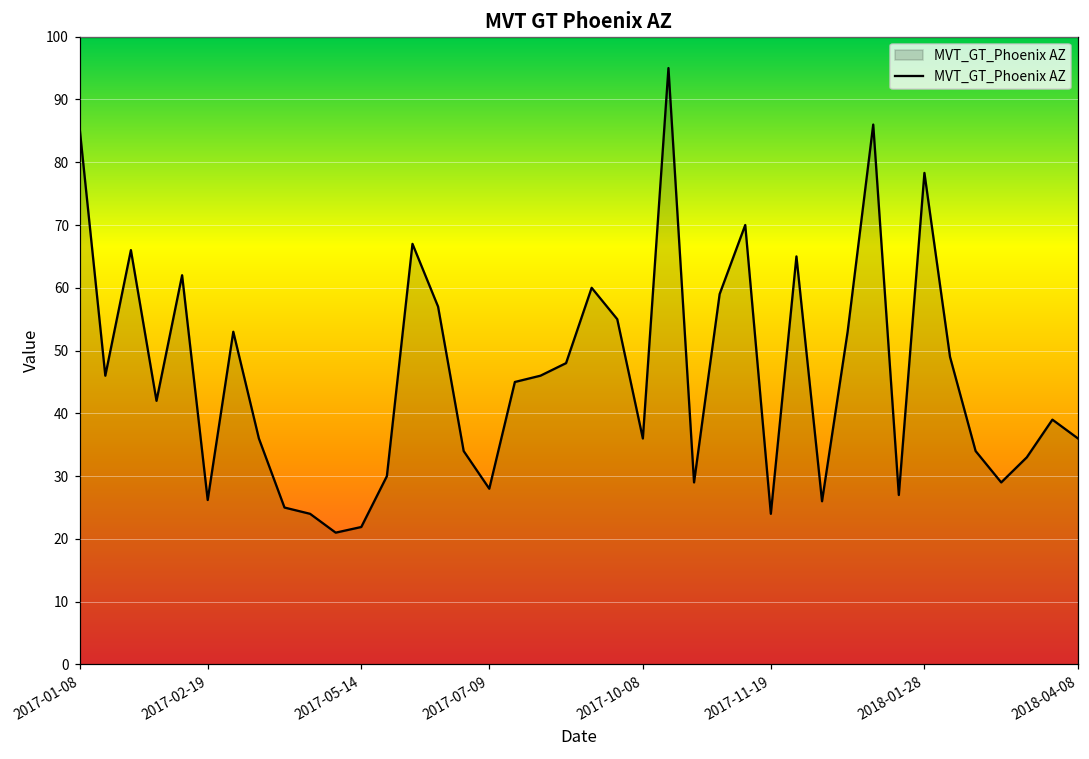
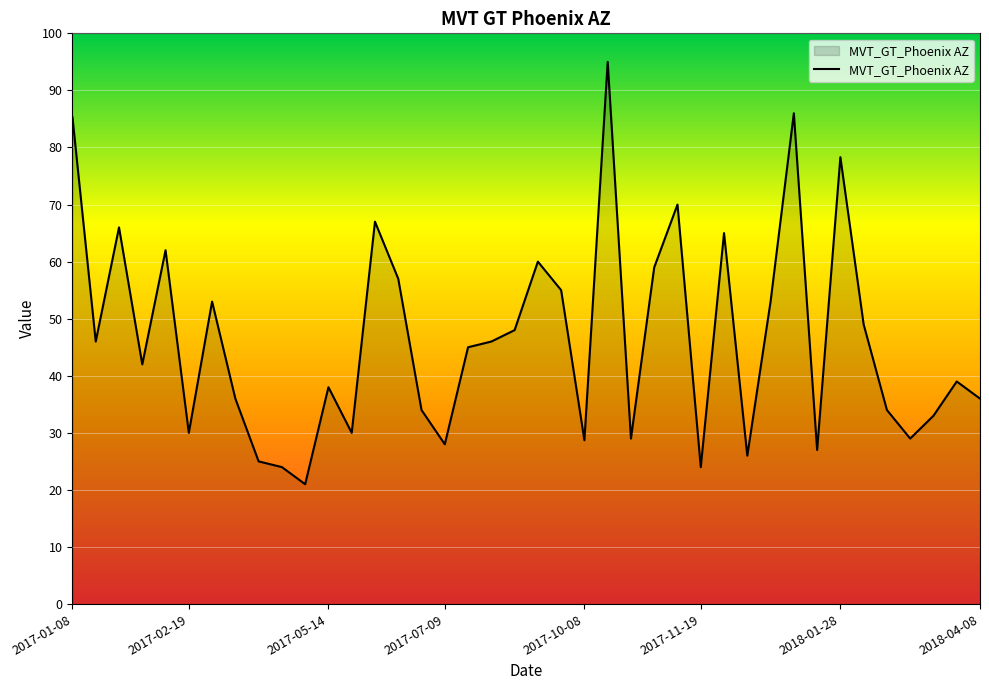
  {
    "2017-01-08": 85,
-   "2017-02-19": 26,
-   "2017-05-14": 22,
+   "2017-02-19": 30,
+   "2017-05-14": 38,
    "2017-07-09": 28,
-   "2017-10-08": 36,
+   "2017-10-08": 29,
    "2017-11-19": 24,
    "2018-01-28": 78,
    "2018-04-08": 36
  }
